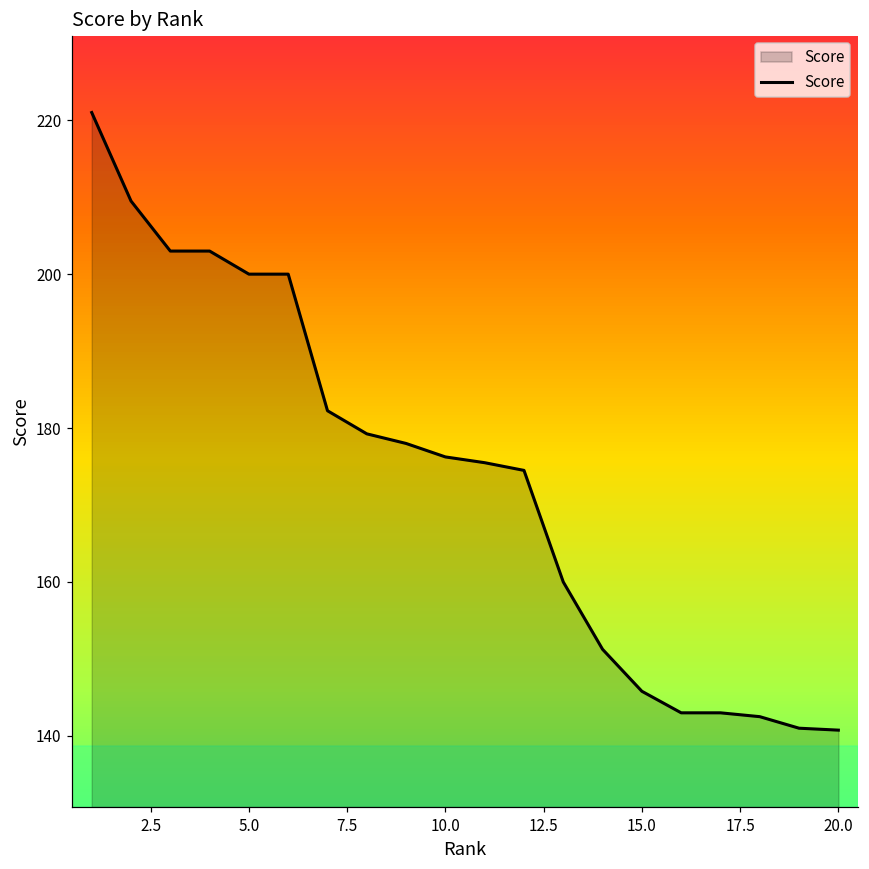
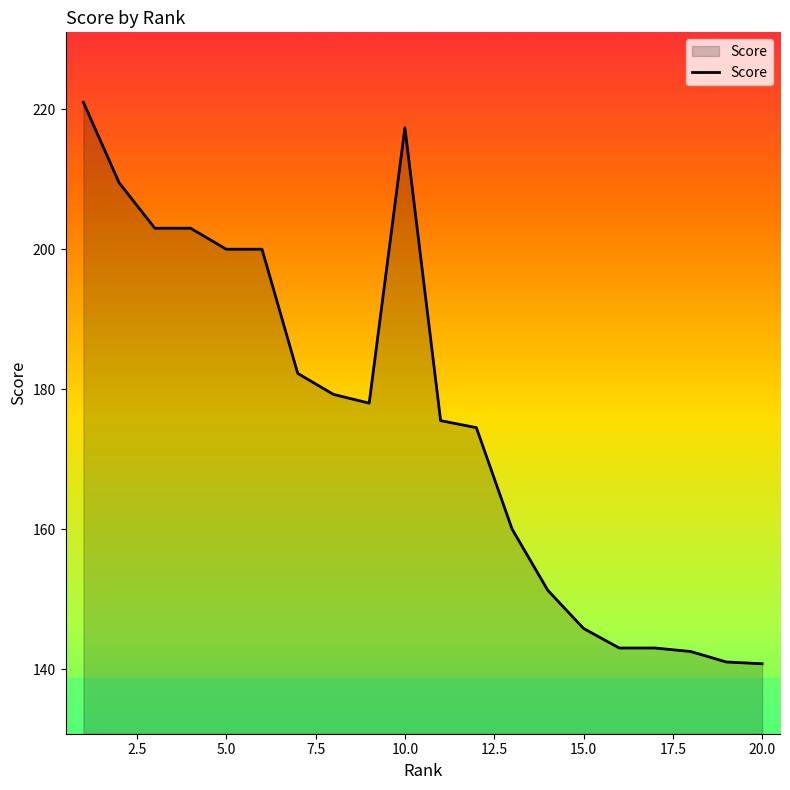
  {
    "5.0": 200,
-   "10.0": 176,
+   "10.0": 217,
    "15.0": 146,
    "20.0": 141
  }
